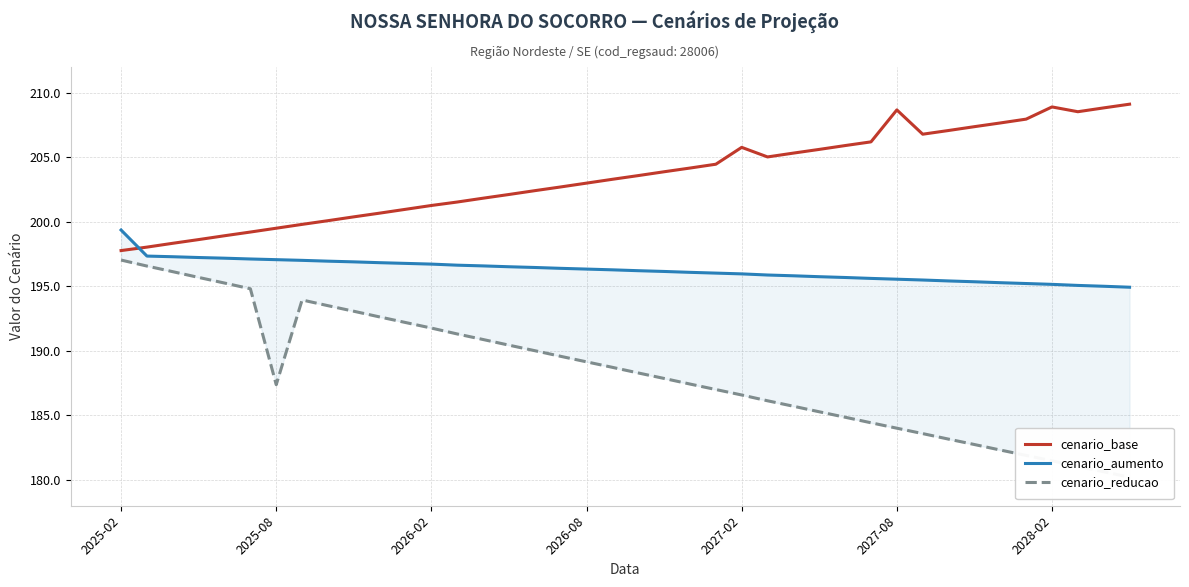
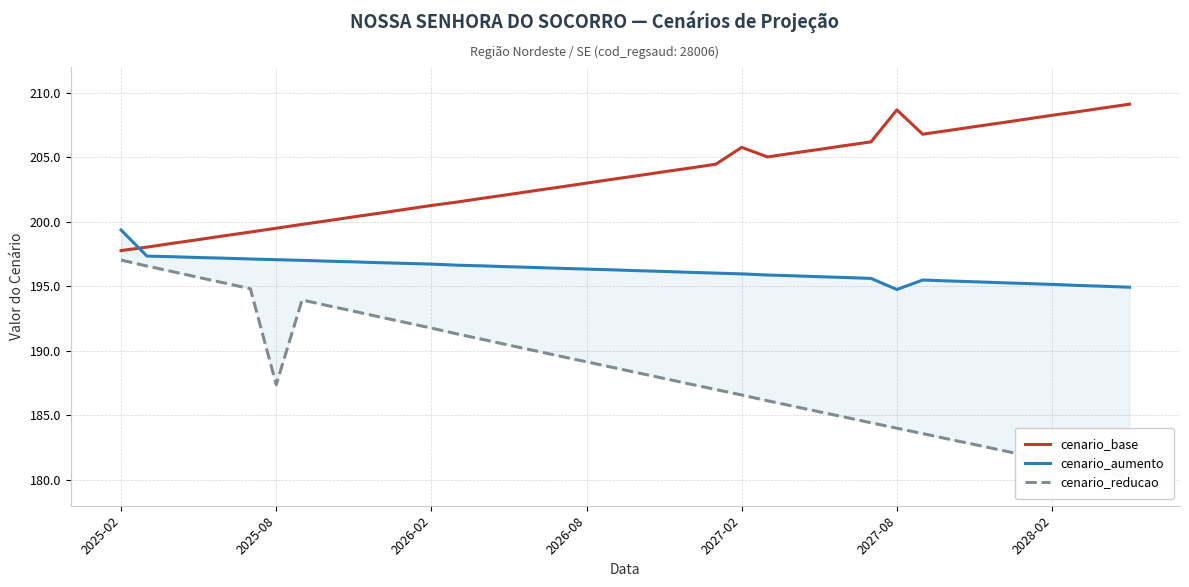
  {
    "cenario_base": {
      "2025-02": 197.8,
      "2025-08": 199.5,
      "2026-02": 201.3,
      "2026-08": 203.0,
      "2027-02": 205.8,
      "2027-08": 208.7,
-     "2028-02": 208.9
+     "2028-02": 208.3
    },
    "cenario_aumento": {
      "2025-02": 199.4,
      "2025-08": 197.1,
      "2026-02": 196.7,
      "2026-08": 196.3,
      "2027-02": 196.0,
-     "2027-08": 195.6,
+     "2027-08": 194.8,
      "2028-02": 195.2
    },
    "cenario_reducao": {
      "2025-02": 197.0,
      "2025-08": 187.4,
      "2026-02": 191.8,
      "2026-08": 189.2,
      "2027-02": 186.6,
      "2027-08": 184.0
    }
  }
